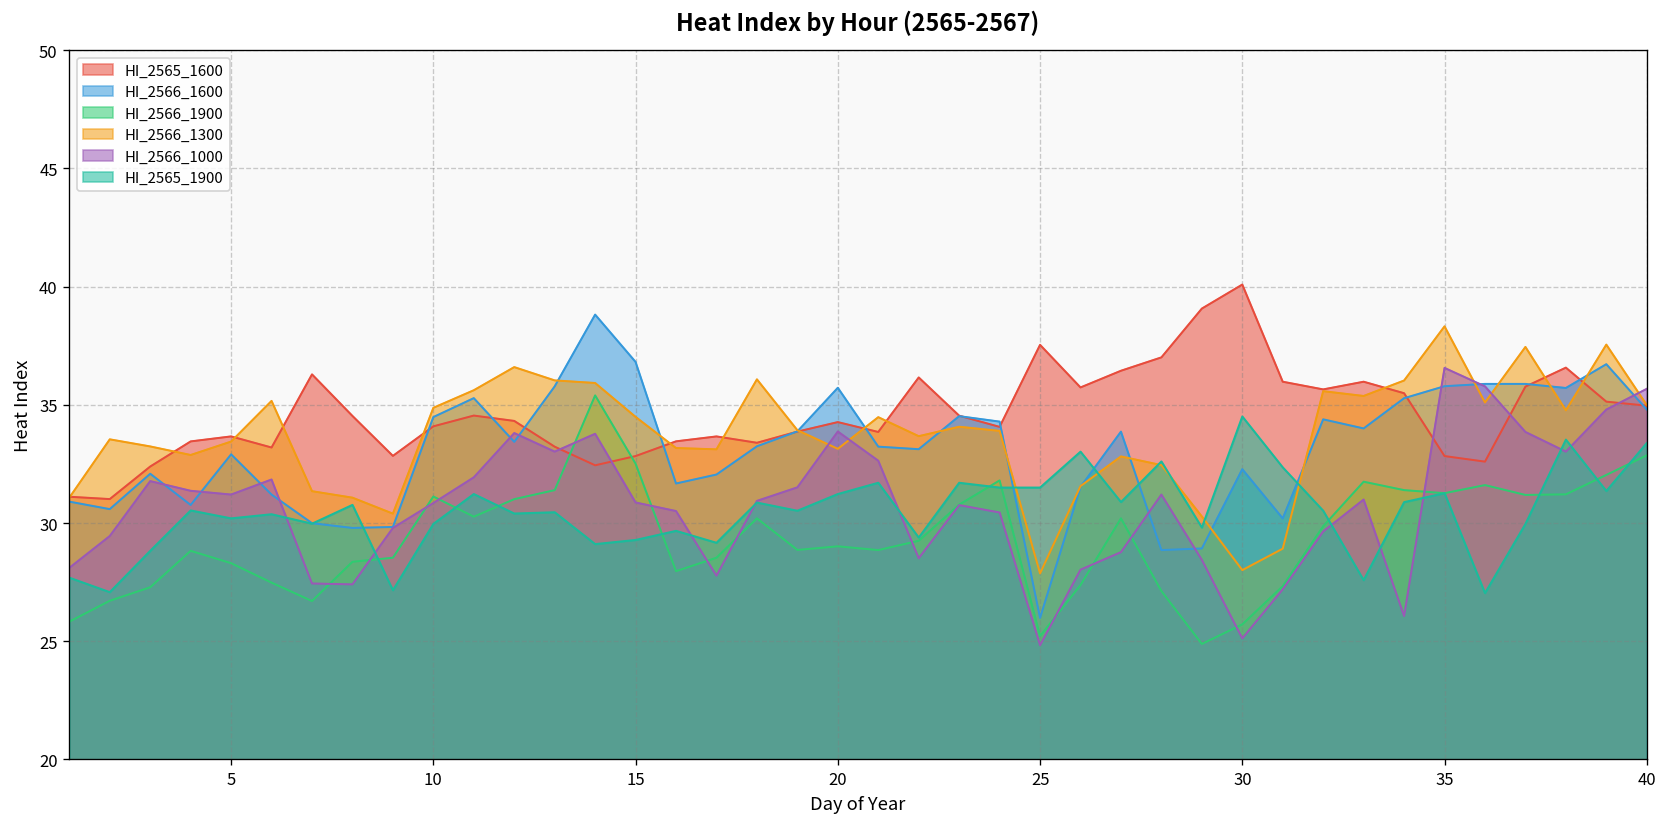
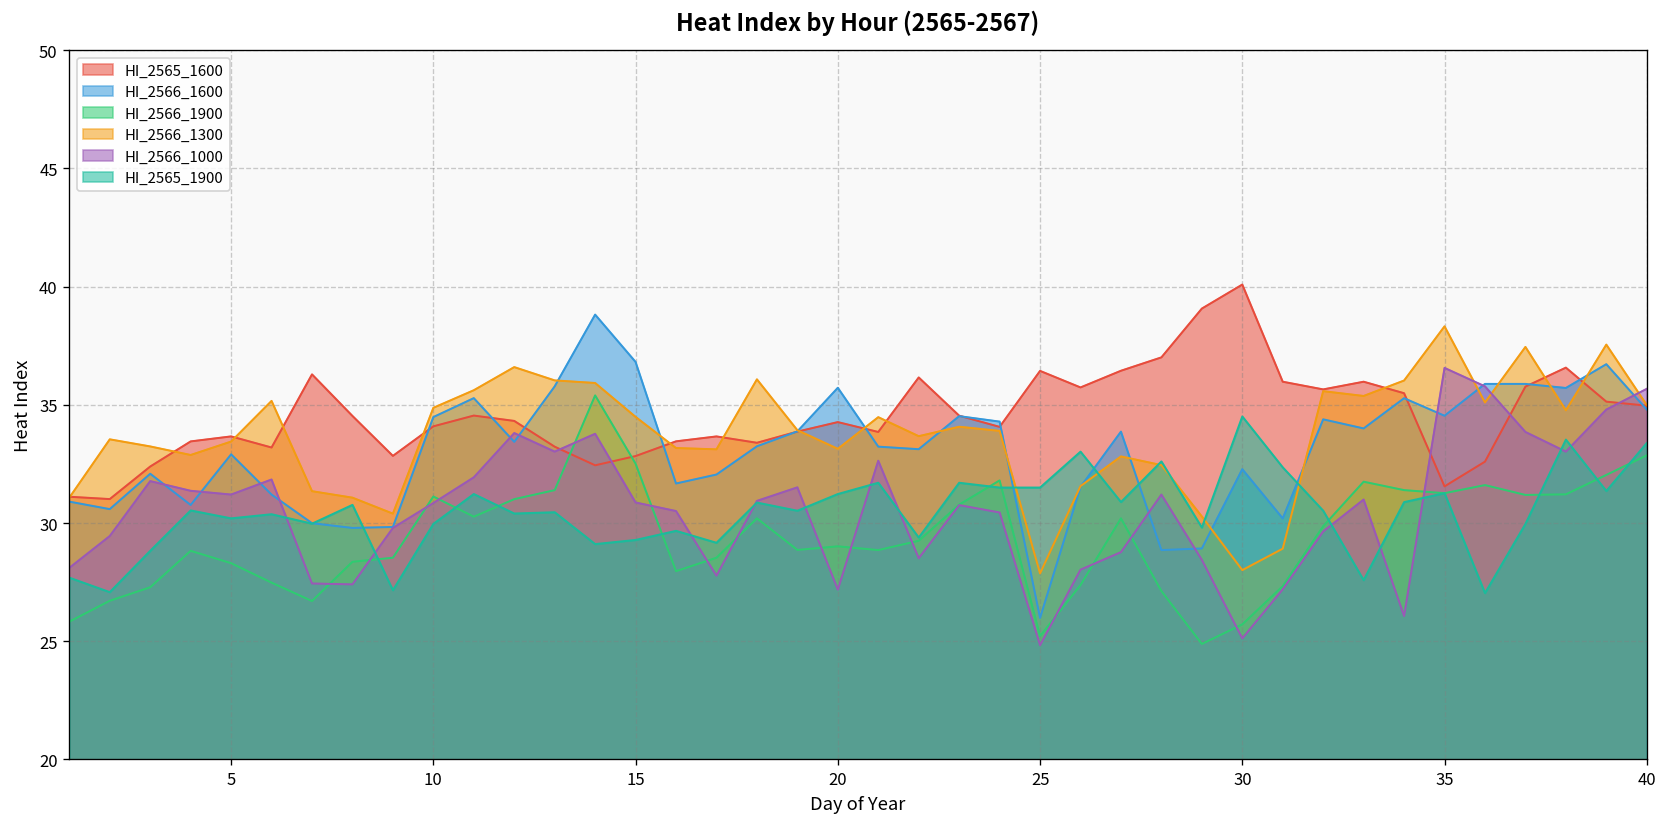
  {
    "HI_2565_1600": {
      "5": 33.7,
      "10": 34.1,
      "15": 32.8,
      "20": 34.3,
-     "25": 37.5,
+     "25": 36.4,
      "30": 40.1,
-     "35": 32.8
+     "35": 31.6
    },
    "HI_2566_1600": {
      "5": 32.9,
      "10": 34.5,
      "15": 36.8,
      "20": 35.7,
      "25": 26.0,
      "30": 32.3,
-     "35": 35.8,
+     "35": 34.5,
      "40": 34.8
    },
    "HI_2566_1300": {
      "5": 33.4,
      "10": 34.9,
      "15": 34.5,
      "20": 33.1,
      "25": 27.9,
      "30": 28.0,
      "35": 38.3
    },
    "HI_2566_1000": {
      "5": 31.2,
      "10": 30.8,
      "15": 30.9,
-     "20": 33.9,
+     "20": 27.2,
      "25": 24.8,
      "30": 25.1,
      "35": 36.6,
      "40": 35.7
    }
  }
